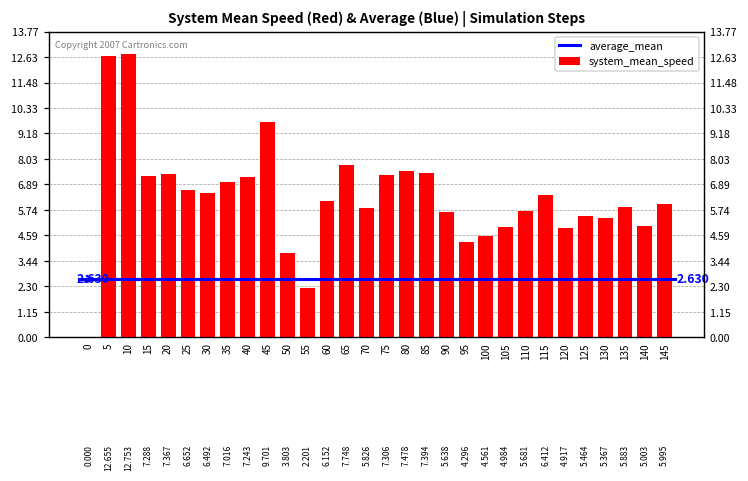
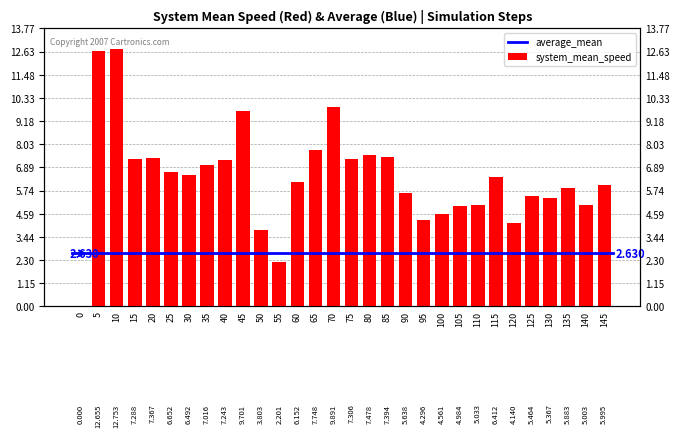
  {
    "system_mean_speed": {
-     "70": 5.826,
-     "110": 5.681,
-     "120": 4.917
+     "70": 9.891,
+     "110": 5.033,
+     "120": 4.140
    }
  }
